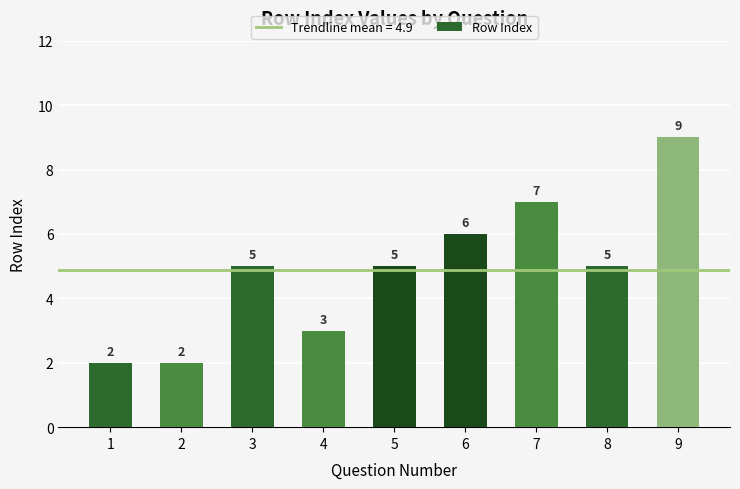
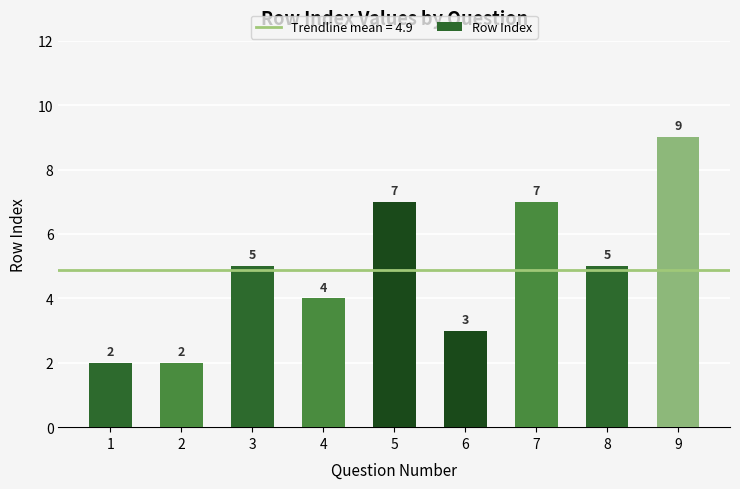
  {
    "1": 2,
    "2": 2,
    "3": 5,
-   "4": 3,
-   "5": 5,
-   "6": 6,
+   "4": 4,
+   "5": 7,
+   "6": 3,
    "7": 7,
    "8": 5,
    "9": 9
  }
